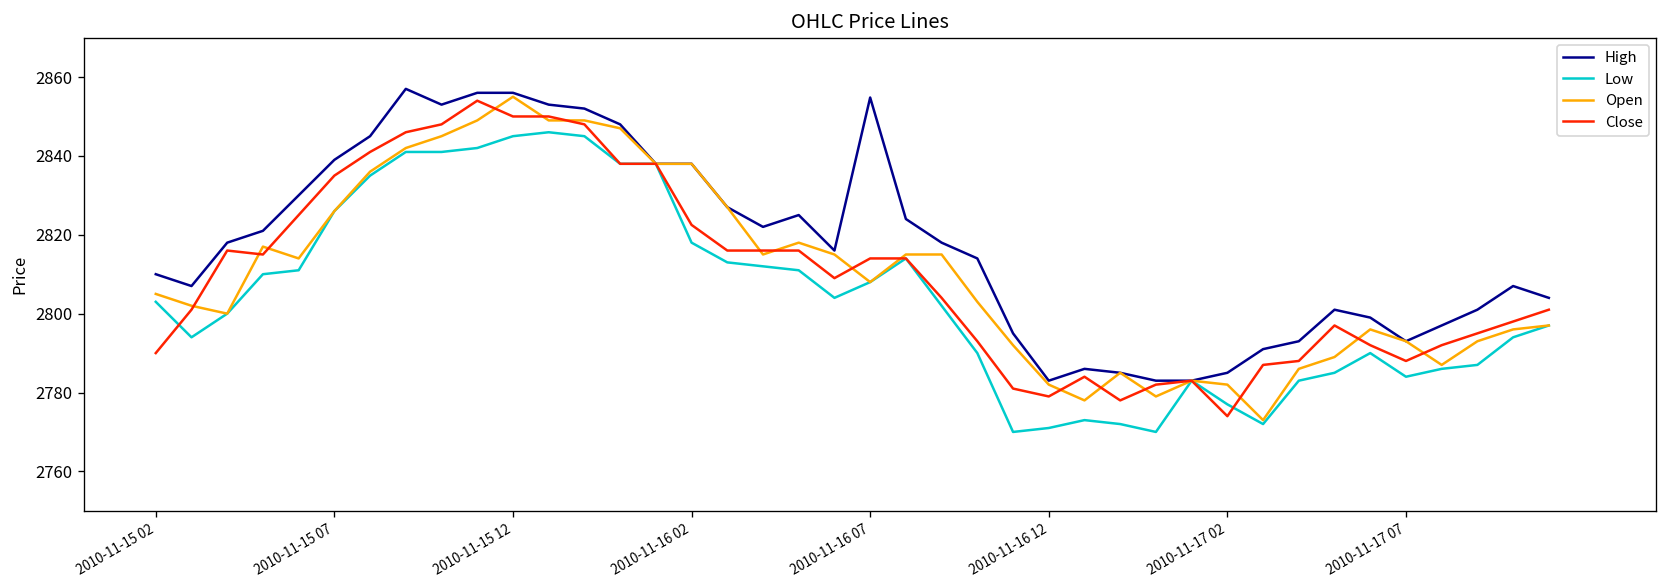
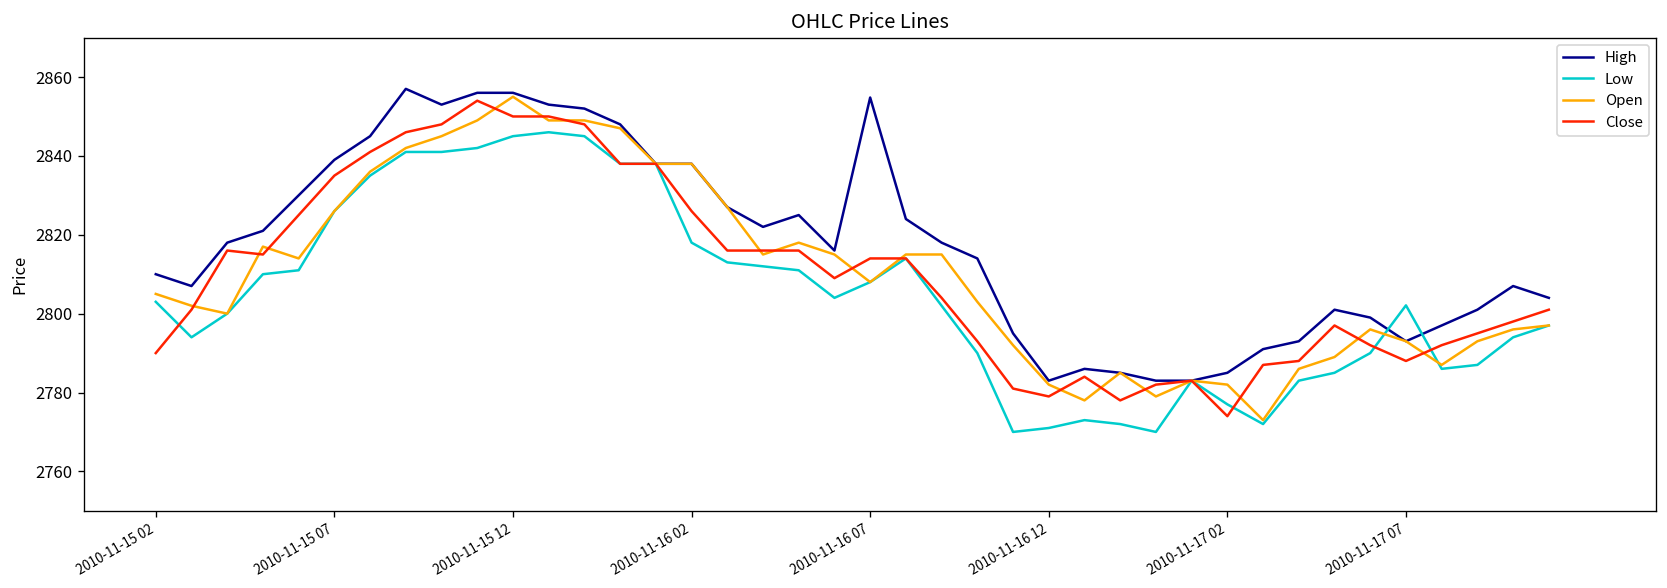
  {
    "High": {
      "2010-11-15 02": 2810,
      "2010-11-15 07": 2839,
      "2010-11-15 12": 2856,
      "2010-11-16 07": 2855,
      "2010-11-16 12": 2783,
      "2010-11-17 02": 2785
    },
    "Low": {
      "2010-11-15 02": 2803,
      "2010-11-15 12": 2845,
      "2010-11-16 02": 2818,
      "2010-11-16 12": 2771,
      "2010-11-17 02": 2777,
-     "2010-11-17 07": 2784
+     "2010-11-17 07": 2802
    },
    "Open": {
      "2010-11-15 02": 2805,
      "2010-11-15 12": 2855,
      "2010-11-16 12": 2782,
      "2010-11-17 02": 2782
    },
    "Close": {
      "2010-11-15 02": 2790,
      "2010-11-15 07": 2835,
      "2010-11-15 12": 2850,
-     "2010-11-16 02": 2823,
+     "2010-11-16 02": 2826,
      "2010-11-16 07": 2814,
      "2010-11-16 12": 2779,
      "2010-11-17 02": 2774,
      "2010-11-17 07": 2788
    }
  }
